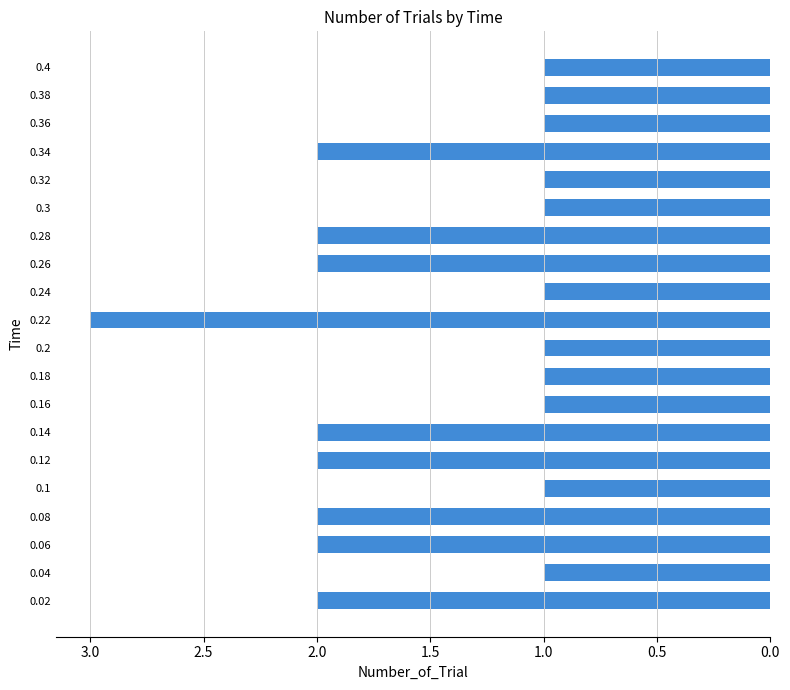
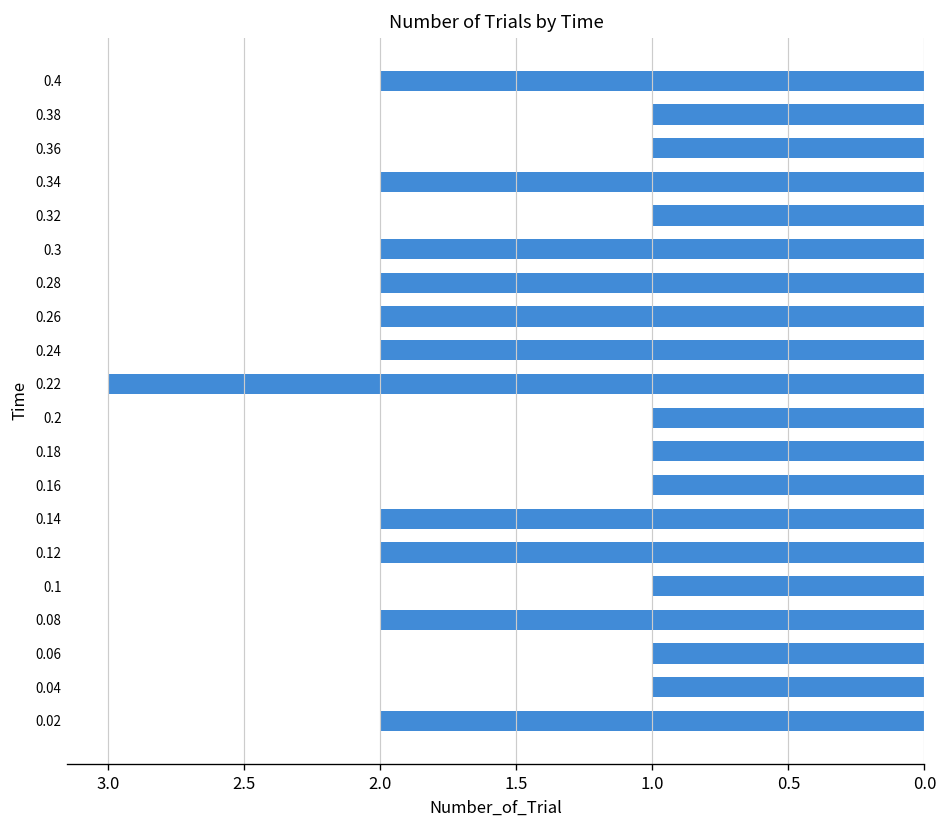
  {
-   "0.4": 1,
+   "0.4": 2,
    "0.38": 1,
    "0.36": 1,
    "0.34": 2,
    "0.32": 1,
-   "0.3": 1,
+   "0.3": 2,
    "0.28": 2,
    "0.26": 2,
-   "0.24": 1,
+   "0.24": 2,
    "0.22": 3,
    "0.2": 1,
    "0.18": 1,
    "0.16": 1,
    "0.14": 2,
    "0.12": 2,
    "0.1": 1,
    "0.08": 2,
-   "0.06": 2,
+   "0.06": 1,
    "0.04": 1,
    "0.02": 2
  }
